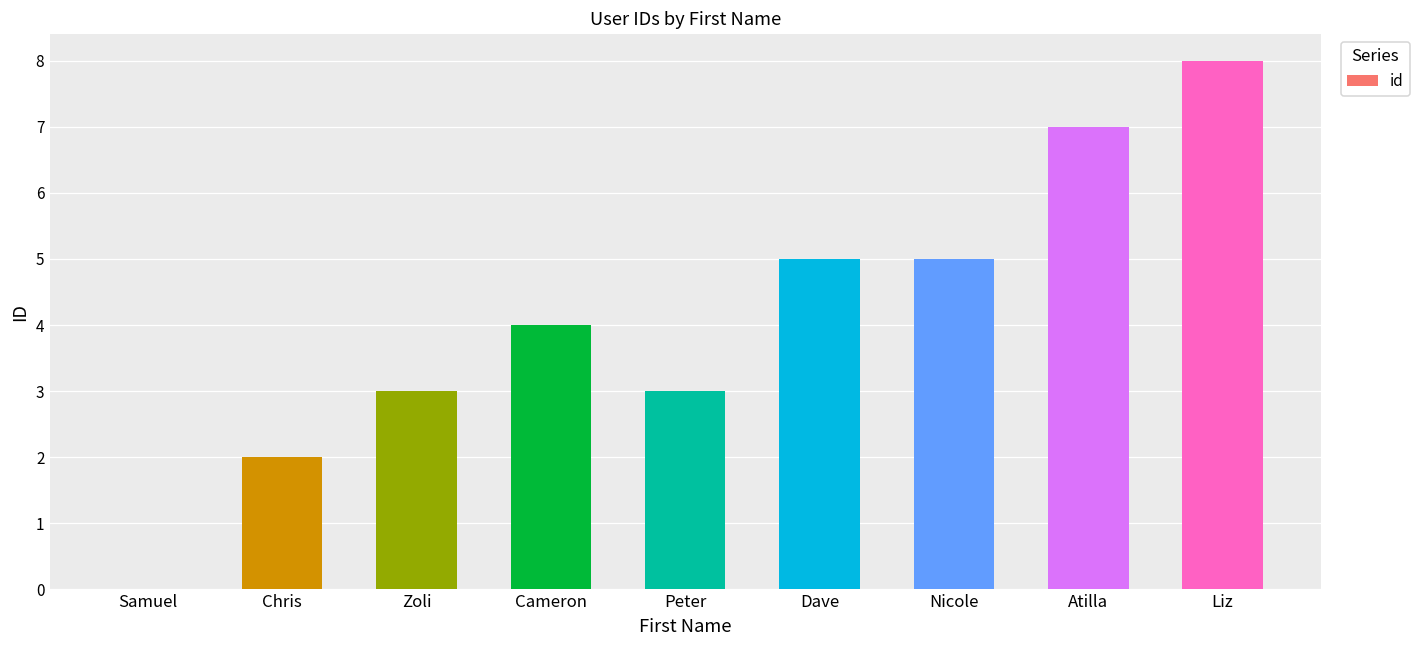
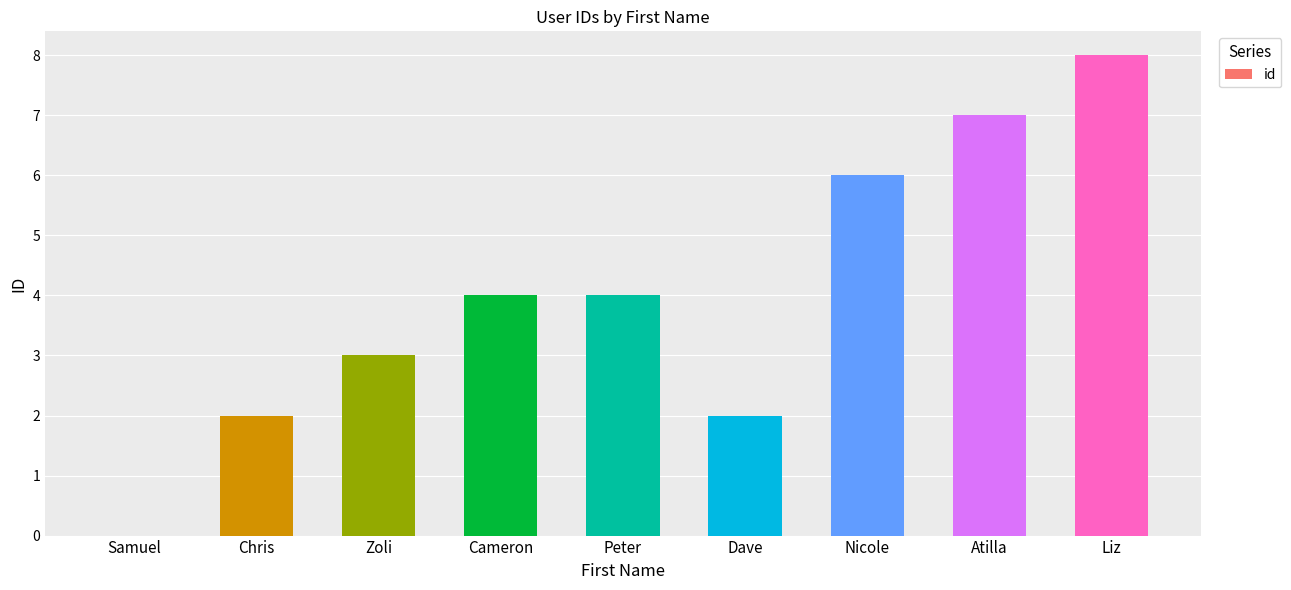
  {
    "Samuel": 0,
    "Chris": 2,
    "Zoli": 3,
    "Cameron": 4,
-   "Peter": 3,
-   "Dave": 5,
-   "Nicole": 5,
+   "Peter": 4,
+   "Dave": 2,
+   "Nicole": 6,
    "Atilla": 7,
    "Liz": 8
  }
